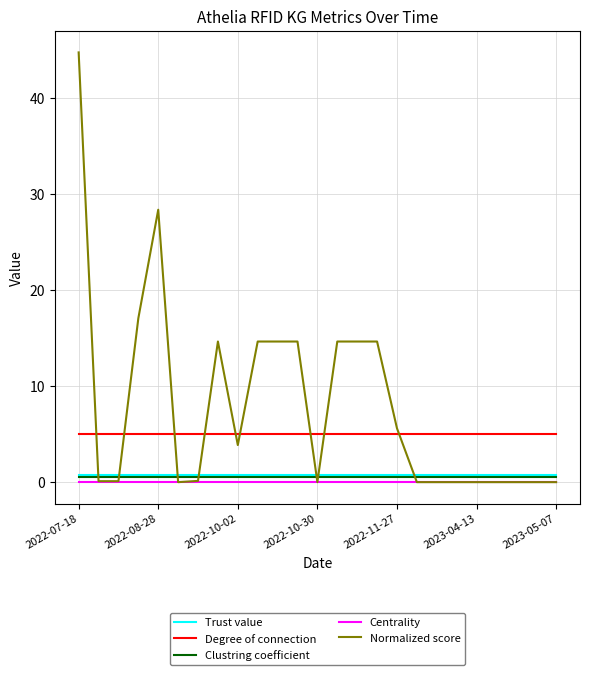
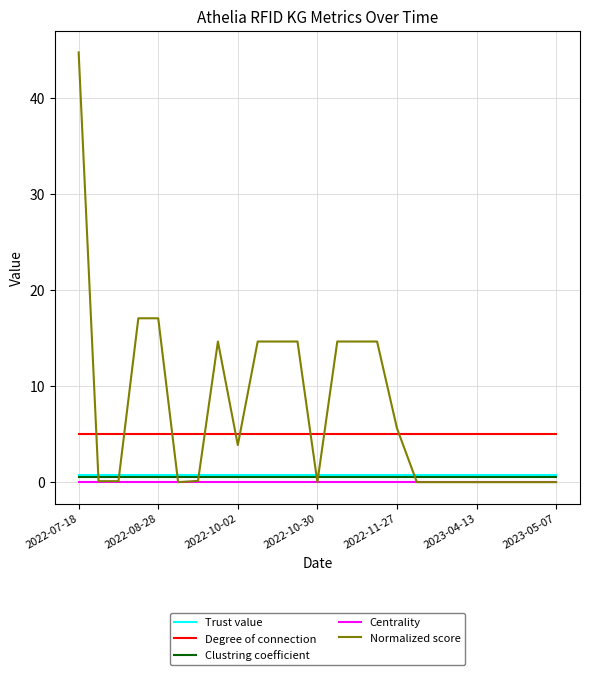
  {
    "Degree of connection": {
      "2022-07-18": 5,
      "2022-08-28": 5,
      "2022-10-02": 5,
      "2022-10-30": 5,
      "2022-11-27": 5,
      "2023-04-13": 5,
      "2023-05-07": 5
    },
    "Centrality": {
      "2022-07-18": 0,
      "2022-08-28": 0,
      "2022-10-02": 0,
      "2022-11-27": 0
    },
    "Normalized score": {
      "2022-07-18": 45,
-     "2022-08-28": 28,
+     "2022-08-28": 17,
      "2022-10-02": 4,
      "2022-11-27": 6
    }
  }
